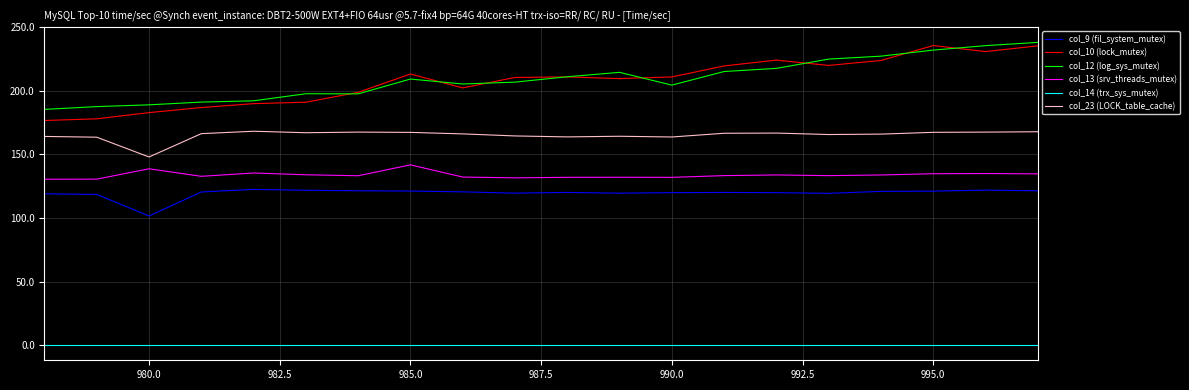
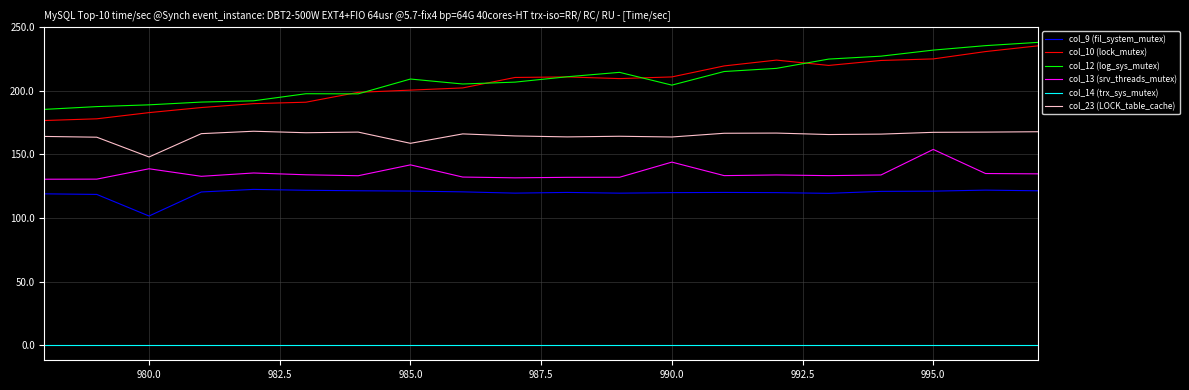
  {
    "col_9 (fil_system_mutex)": {
      "980.0": 102,
      "985.0": 121,
      "990.0": 120,
      "995.0": 121
    },
    "col_10 (lock_mutex)": {
      "980.0": 183,
-     "985.0": 213,
+     "985.0": 201,
      "990.0": 211,
-     "995.0": 236
+     "995.0": 225
    },
    "col_12 (log_sys_mutex)": {
      "980.0": 189,
      "985.0": 209,
      "990.0": 205,
      "995.0": 232
    },
    "col_13 (srv_threads_mutex)": {
      "980.0": 139,
      "985.0": 142,
-     "990.0": 132,
-     "995.0": 135
+     "990.0": 144,
+     "995.0": 154
    },
    "col_14 (trx_sys_mutex)": {
      "980.0": 0,
      "985.0": 0,
      "990.0": 0,
      "995.0": 0
    },
    "col_23 (LOCK_table_cache)": {
      "980.0": 148,
-     "985.0": 167,
+     "985.0": 159,
      "990.0": 164,
      "995.0": 167
    }
  }
